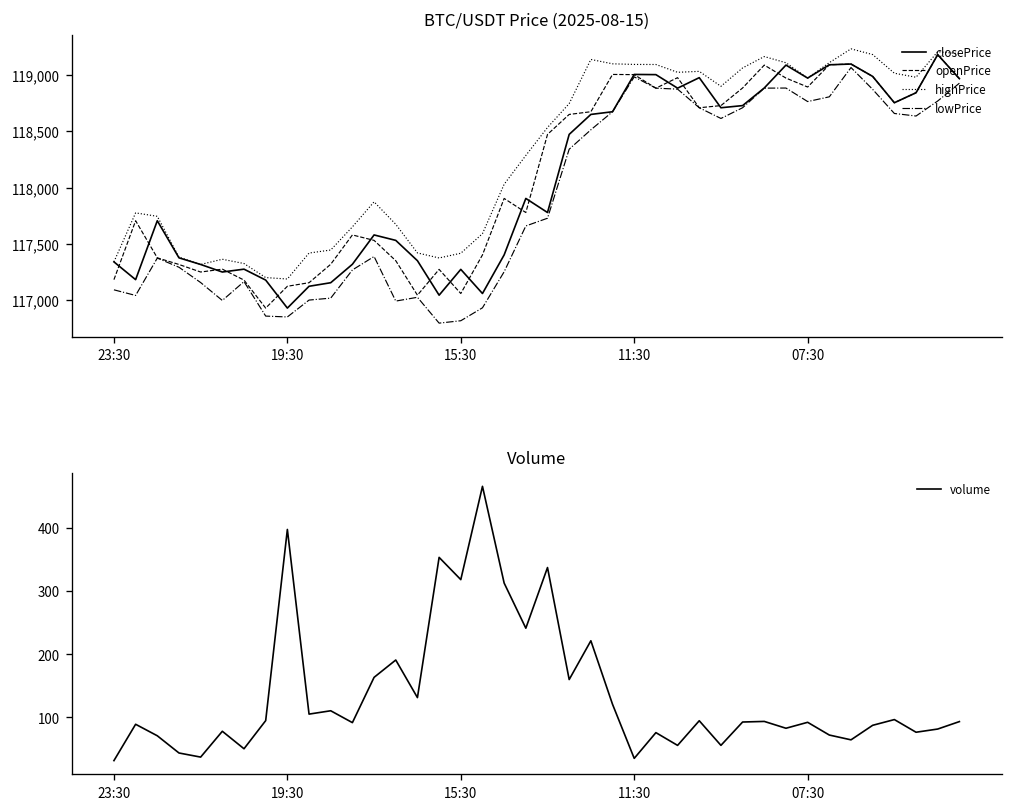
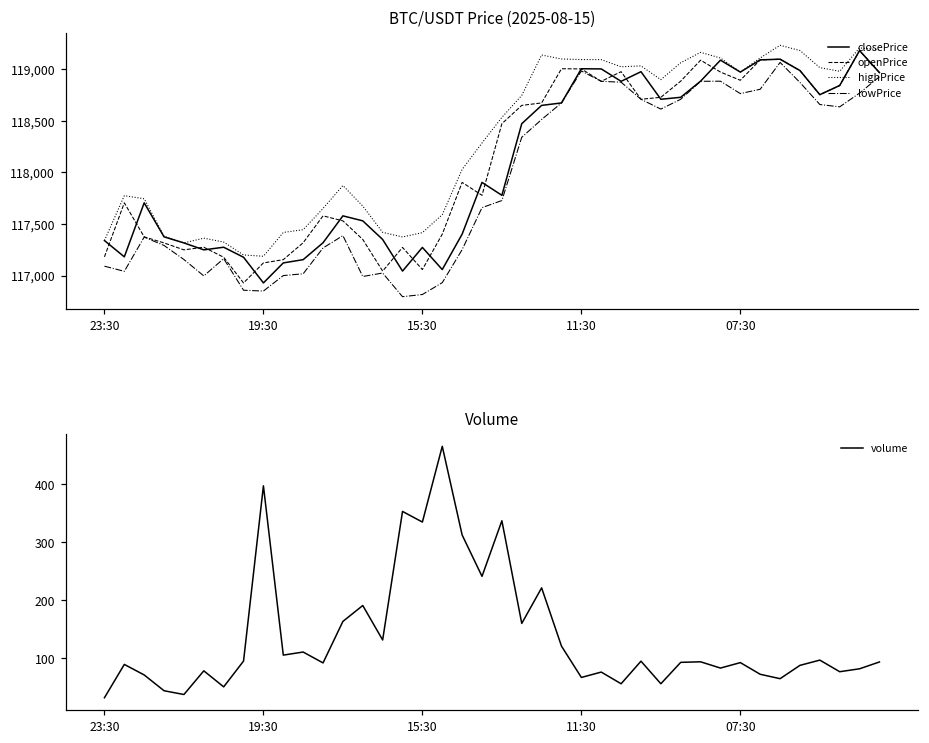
  {
    "Volume": {
      "23:30": 30,
      "19:30": 400,
-     "15:30": 320,
-     "11:30": 40,
+     "15:30": 330,
+     "11:30": 70,
      "07:30": 90
    }
  }
